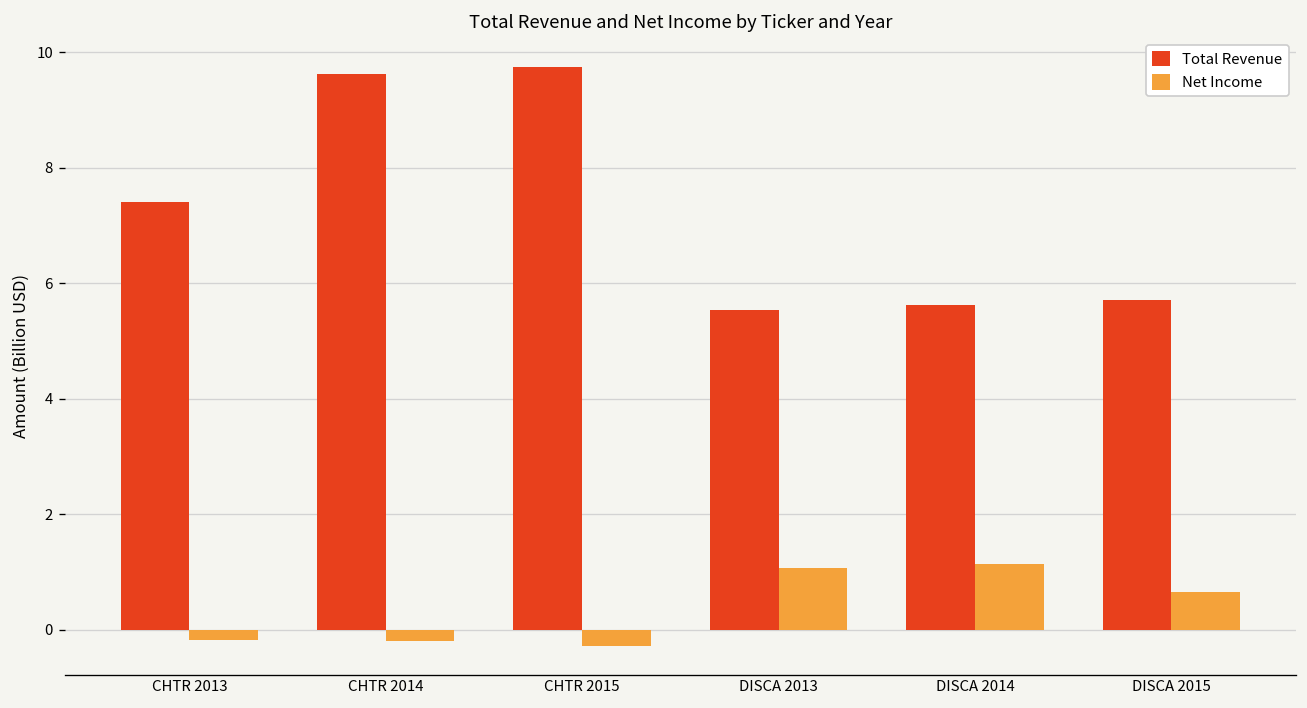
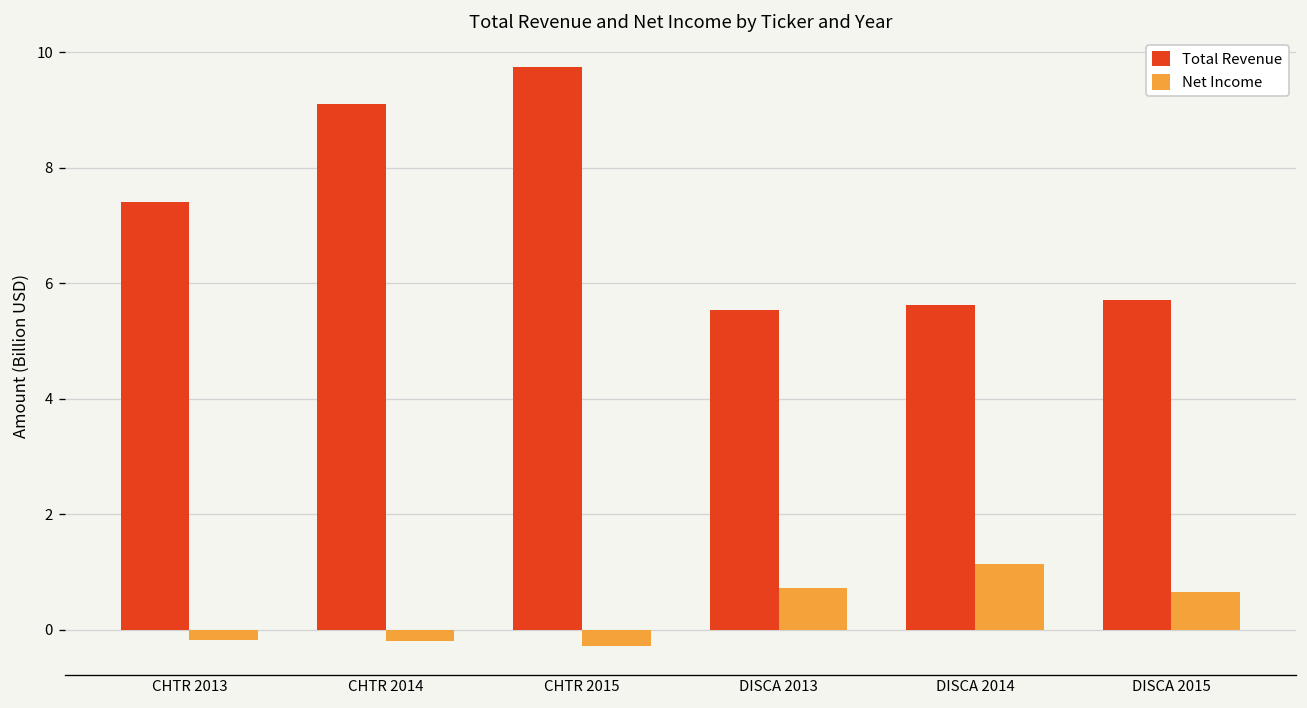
  {
    "Total Revenue": {
      "CHTR 2013": 7.4,
-     "CHTR 2014": 9.6,
+     "CHTR 2014": 9.1,
      "CHTR 2015": 9.8,
      "DISCA 2013": 5.5,
      "DISCA 2014": 5.6,
      "DISCA 2015": 5.7
    },
    "Net Income": {
      "CHTR 2013": -0.2,
      "CHTR 2014": -0.2,
      "CHTR 2015": -0.3,
-     "DISCA 2013": 1.1,
+     "DISCA 2013": 0.7,
      "DISCA 2014": 1.1,
      "DISCA 2015": 0.7
    }
  }
